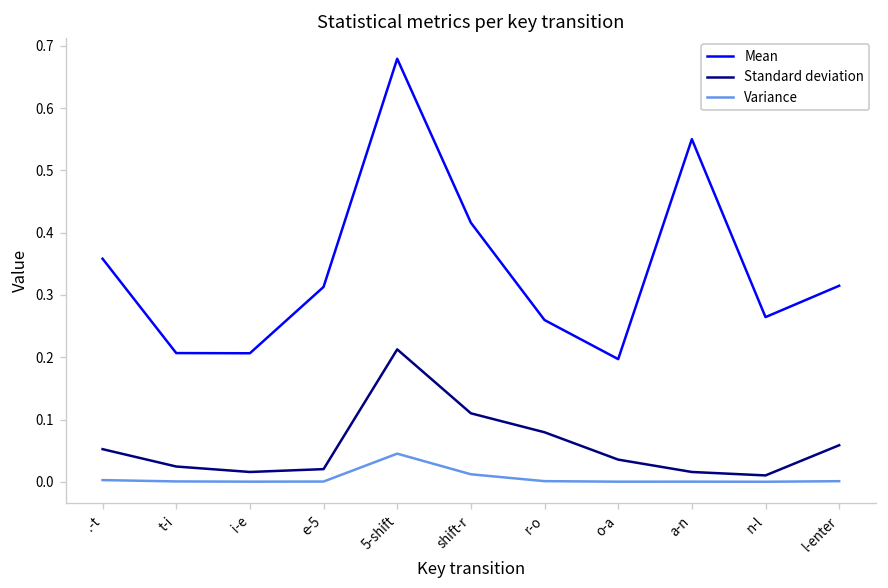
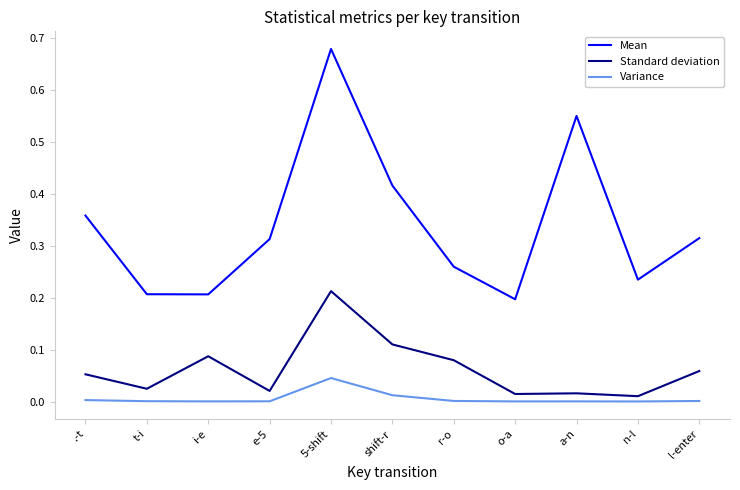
  {
    "Mean": {
      ".-t": 0.36,
      "t-i": 0.21,
      "i-e": 0.21,
      "e-5": 0.31,
      "5-shift": 0.68,
      "shift-r": 0.42,
      "r-o": 0.26,
      "o-a": 0.20,
      "a-n": 0.55,
-     "n-l": 0.26,
+     "n-l": 0.23,
      "l-enter": 0.31
    },
    "Standard deviation": {
      ".-t": 0.05,
      "t-i": 0.02,
-     "i-e": 0.02,
+     "i-e": 0.09,
      "e-5": 0.02,
      "5-shift": 0.21,
      "shift-r": 0.11,
      "r-o": 0.08,
-     "o-a": 0.04,
+     "o-a": 0.01,
      "a-n": 0.02,
      "n-l": 0.01,
      "l-enter": 0.06
    },
    "Variance": {
      ".-t": 0.00,
      "t-i": 0.00,
      "i-e": 0.00,
      "e-5": 0.00,
      "5-shift": 0.05,
      "shift-r": 0.01,
      "r-o": 0.00,
      "o-a": 0.00,
      "a-n": 0.00,
      "n-l": 0.00,
      "l-enter": 0.00
    }
  }
